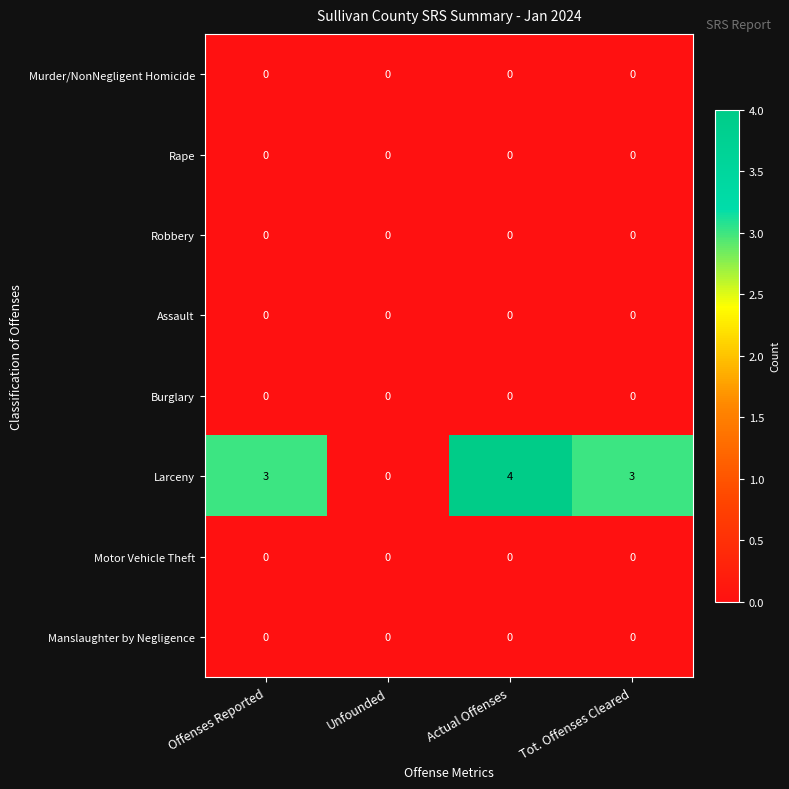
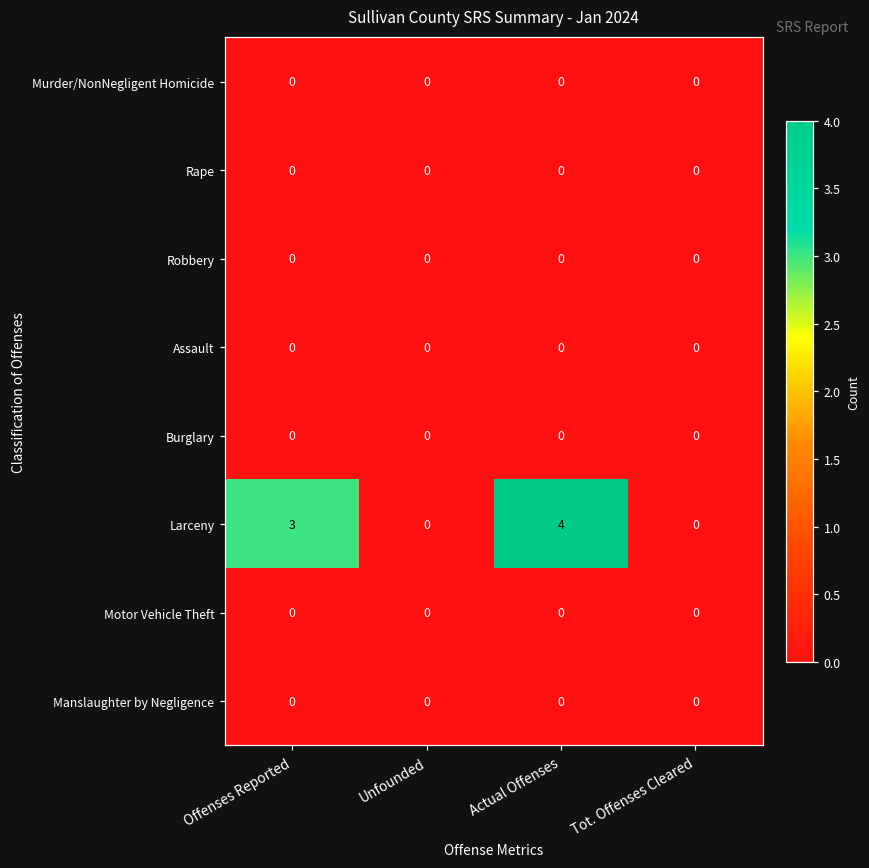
  {
    "Murder/NonNegligent Homicide": {
      "Offenses Reported": 0,
      "Unfounded": 0,
      "Actual Offenses": 0,
      "Tot. Offenses Cleared": 0
    },
    "Rape": {
      "Offenses Reported": 0,
      "Unfounded": 0,
      "Actual Offenses": 0,
      "Tot. Offenses Cleared": 0
    },
    "Robbery": {
      "Offenses Reported": 0,
      "Unfounded": 0,
      "Actual Offenses": 0,
      "Tot. Offenses Cleared": 0
    },
    "Assault": {
      "Offenses Reported": 0,
      "Unfounded": 0,
      "Actual Offenses": 0,
      "Tot. Offenses Cleared": 0
    },
    "Burglary": {
      "Offenses Reported": 0,
      "Unfounded": 0,
      "Actual Offenses": 0,
      "Tot. Offenses Cleared": 0
    },
    "Larceny": {
      "Offenses Reported": 3,
      "Unfounded": 0,
      "Actual Offenses": 4,
-     "Tot. Offenses Cleared": 3
+     "Tot. Offenses Cleared": 0
    },
    "Motor Vehicle Theft": {
      "Offenses Reported": 0,
      "Unfounded": 0,
      "Actual Offenses": 0,
      "Tot. Offenses Cleared": 0
    },
    "Manslaughter by Negligence": {
      "Offenses Reported": 0,
      "Unfounded": 0,
      "Actual Offenses": 0,
      "Tot. Offenses Cleared": 0
    }
  }
